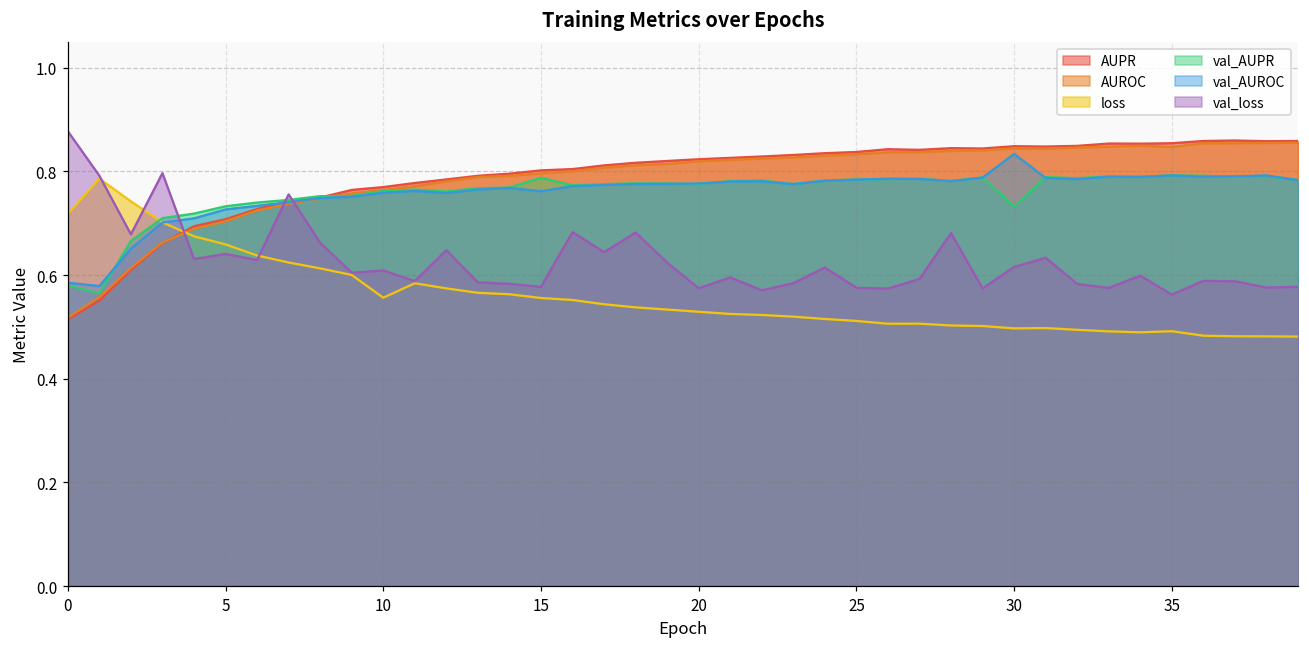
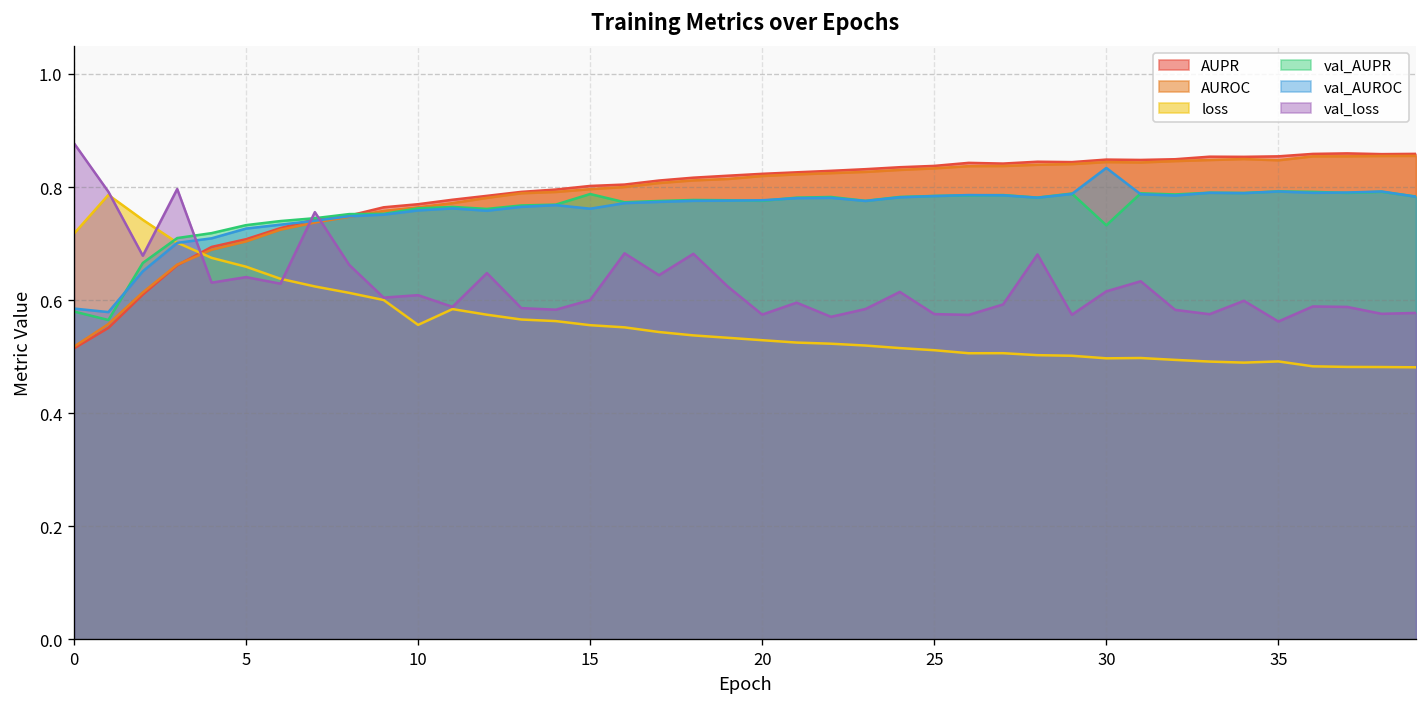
  {
    "loss": {
      "0": 0.72,
      "5": 0.66,
      "10": 0.56,
      "15": 0.56,
      "20": 0.53,
      "25": 0.51,
      "30": 0.50,
      "35": 0.49
    },
    "val_AUPR": {
      "5": 0.73,
      "15": 0.79,
      "30": 0.73
    },
    "val_AUROC": {
      "5": 0.73,
      "15": 0.76,
      "30": 0.83
    },
    "val_loss": {
      "0": 0.88,
      "5": 0.64,
      "10": 0.61,
-     "15": 0.58,
+     "15": 0.60,
      "20": 0.57,
      "25": 0.58,
      "30": 0.62,
      "35": 0.56
    }
  }
